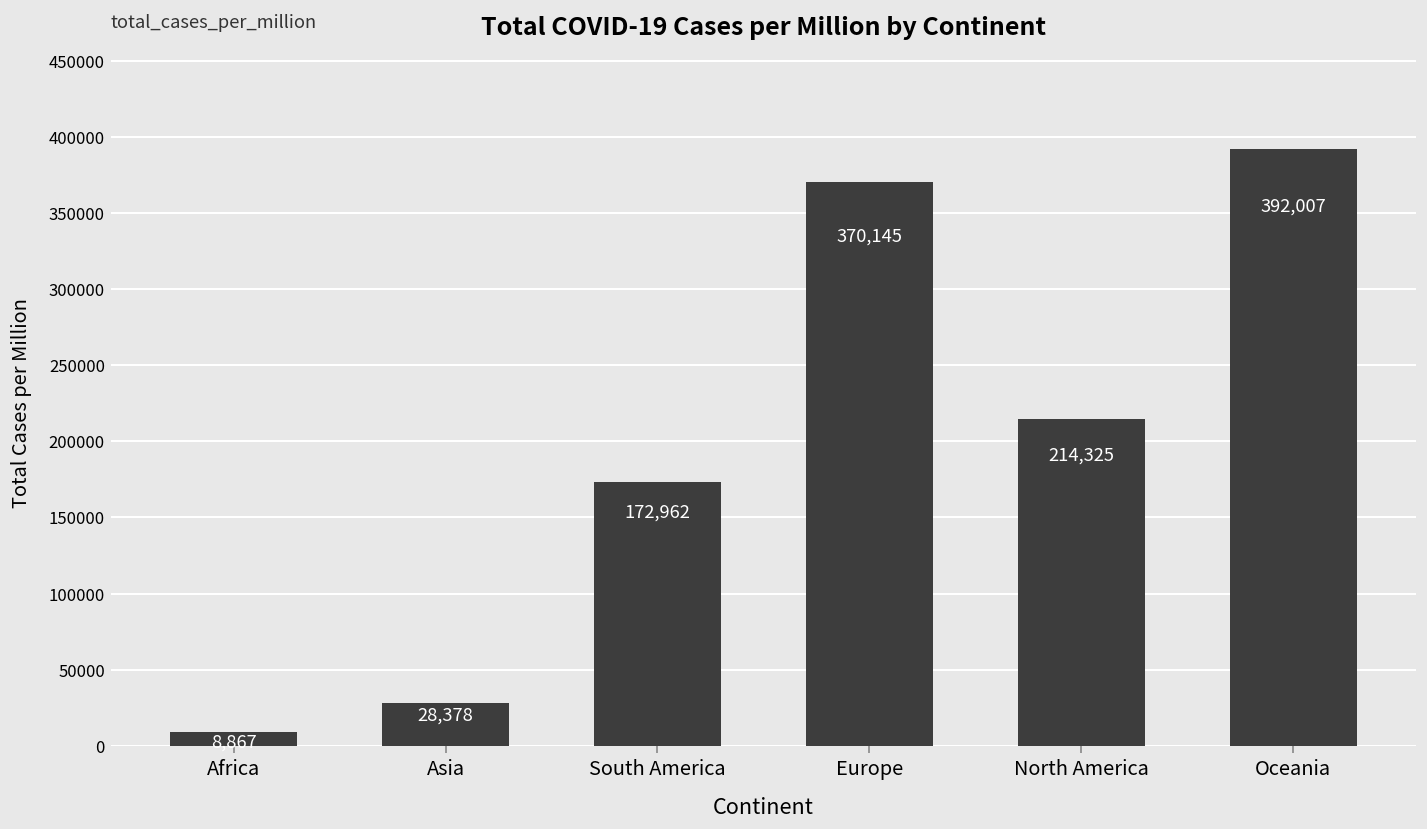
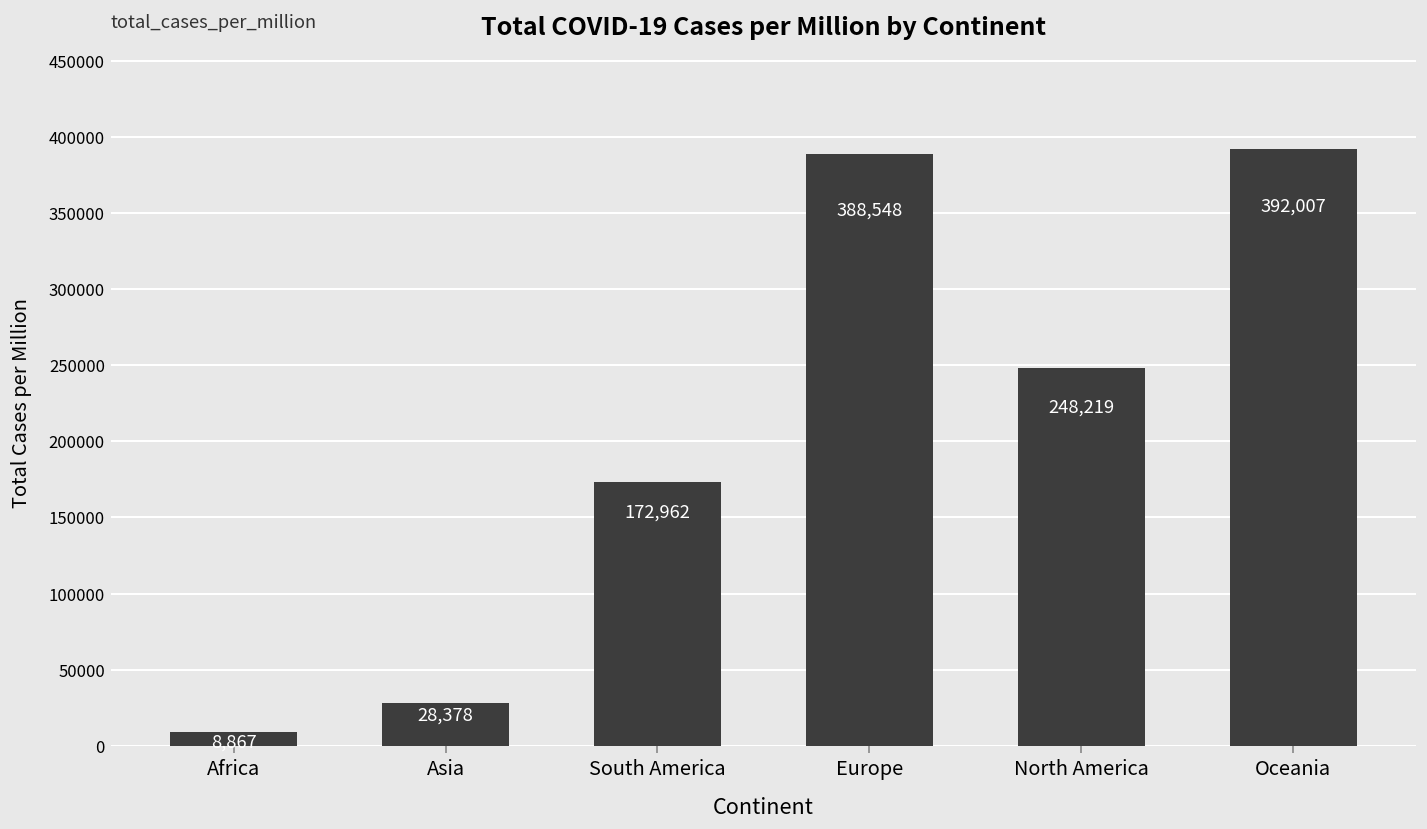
  {
    "Africa": "8,867",
    "Asia": "28,378",
    "South America": "172,962",
-   "Europe": "370,145",
-   "North America": "214,325",
+   "Europe": "388,548",
+   "North America": "248,219",
    "Oceania": "392,007"
  }
